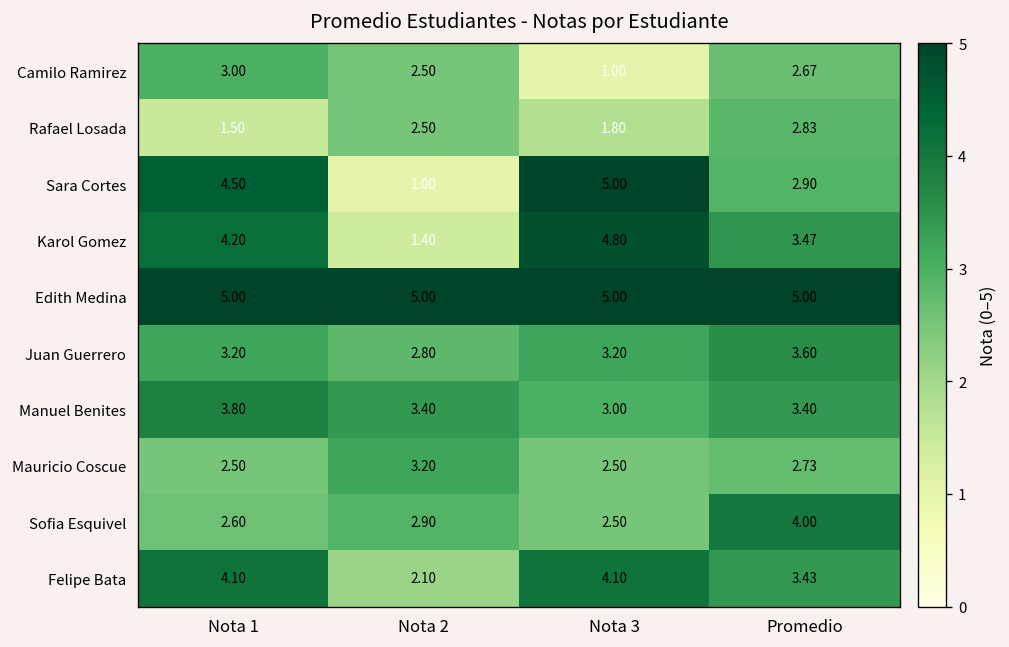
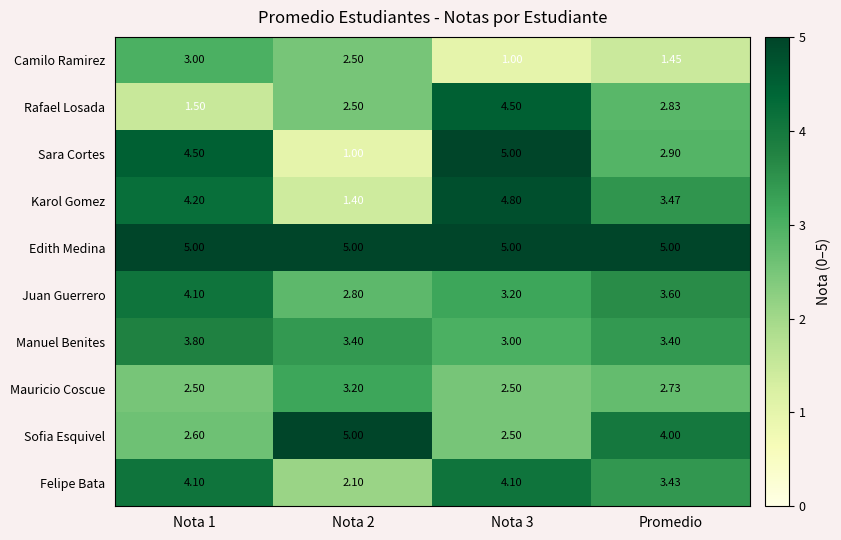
  {
    "Camilo Ramirez": {
      "Nota 1": 3.00,
      "Nota 2": 2.50,
      "Nota 3": 1.00,
-     "Promedio": 2.67
+     "Promedio": 1.45
    },
    "Rafael Losada": {
      "Nota 1": 1.50,
      "Nota 2": 2.50,
-     "Nota 3": 1.80,
+     "Nota 3": 4.50,
      "Promedio": 2.83
    },
    "Sara Cortes": {
      "Nota 1": 4.50,
      "Nota 2": 1.00,
      "Nota 3": 5.00,
      "Promedio": 2.90
    },
    "Karol Gomez": {
      "Nota 1": 4.20,
      "Nota 2": 1.40,
      "Nota 3": 4.80,
      "Promedio": 3.47
    },
    "Edith Medina": {
      "Nota 1": 5.00,
      "Nota 2": 5.00,
      "Nota 3": 5.00,
      "Promedio": 5.00
    },
    "Juan Guerrero": {
-     "Nota 1": 3.20,
+     "Nota 1": 4.10,
      "Nota 2": 2.80,
      "Nota 3": 3.20,
      "Promedio": 3.60
    },
    "Manuel Benites": {
      "Nota 1": 3.80,
      "Nota 2": 3.40,
      "Nota 3": 3.00,
      "Promedio": 3.40
    },
    "Mauricio Coscue": {
      "Nota 1": 2.50,
      "Nota 2": 3.20,
      "Nota 3": 2.50,
      "Promedio": 2.73
    },
    "Sofia Esquivel": {
      "Nota 1": 2.60,
-     "Nota 2": 2.90,
+     "Nota 2": 5.00,
      "Nota 3": 2.50,
      "Promedio": 4.00
    },
    "Felipe Bata": {
      "Nota 1": 4.10,
      "Nota 2": 2.10,
      "Nota 3": 4.10,
      "Promedio": 3.43
    }
  }
